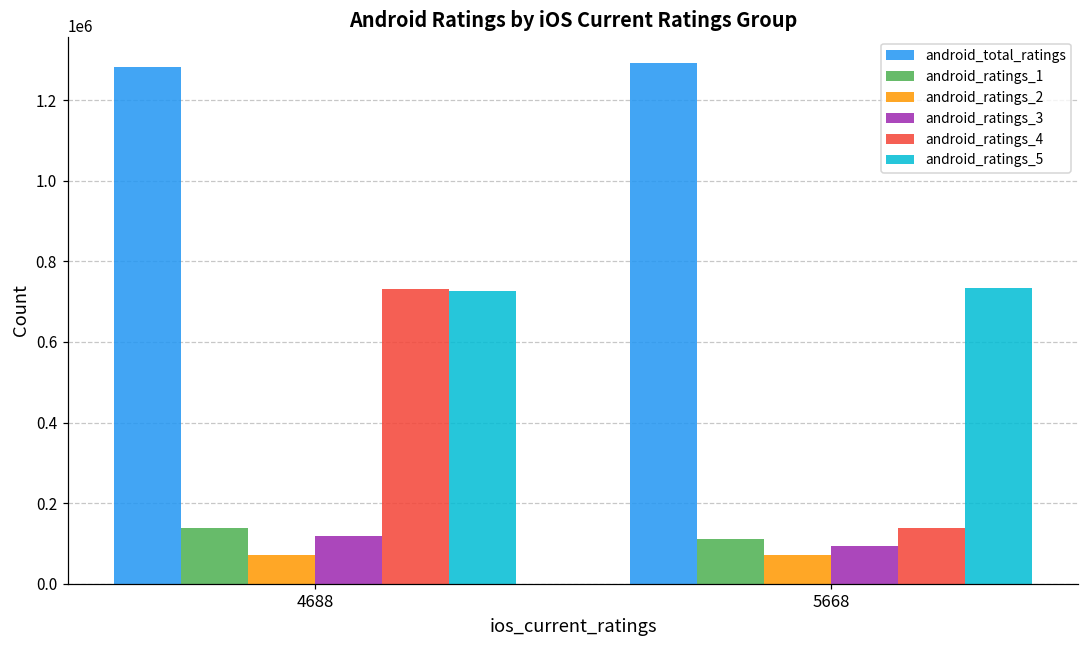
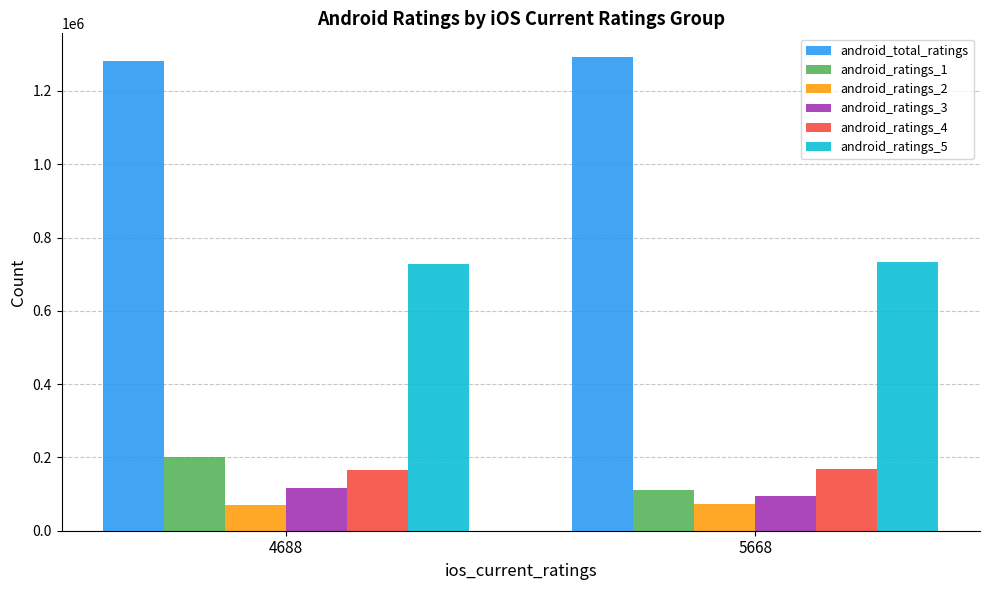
  {
    "android_ratings_1": {
-     "4688": 140000,
+     "4688": 200000,
      "5668": 110000
    },
    "android_ratings_2": {
      "4688": 70000,
      "5668": 70000
    },
    "android_ratings_3": {
      "4688": 120000,
      "5668": 90000
    },
    "android_ratings_4": {
-     "4688": 730000,
-     "5668": 140000
+     "4688": 170000,
+     "5668": 170000
    }
  }
